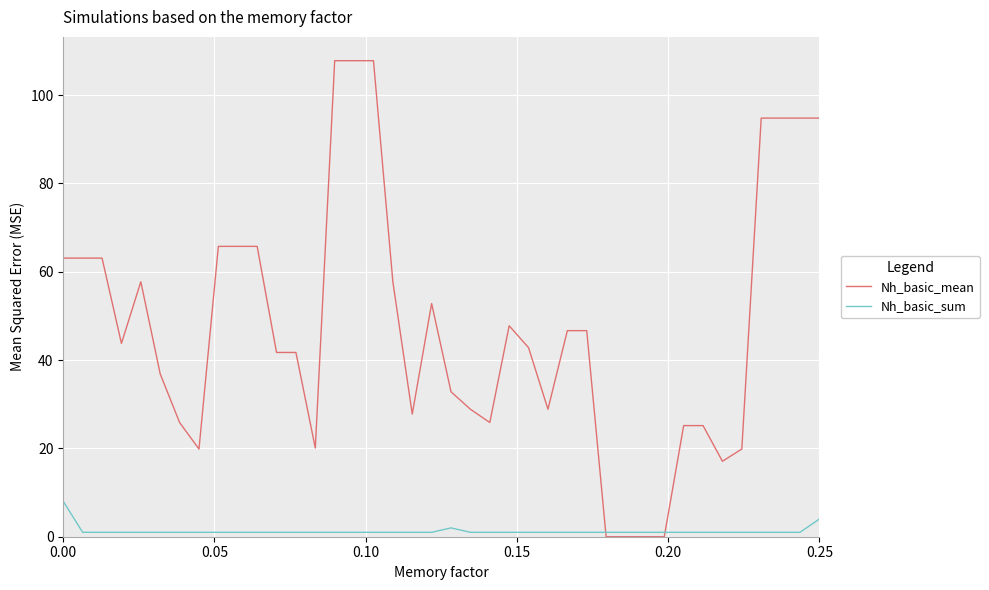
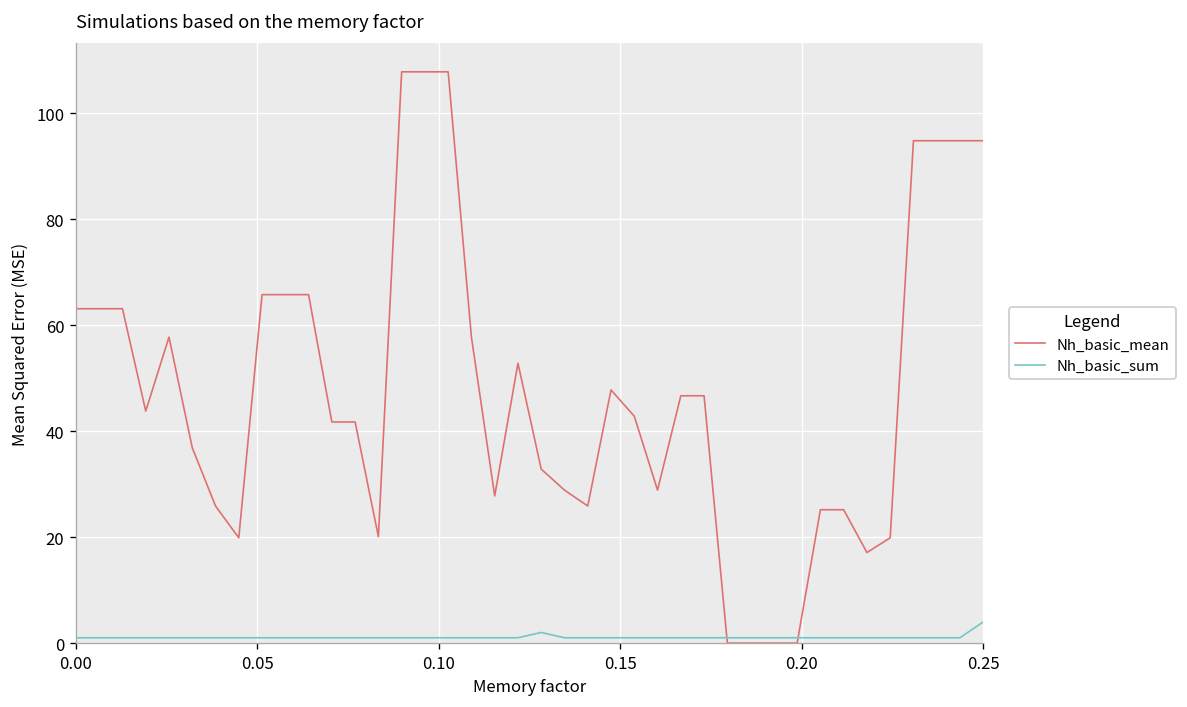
  {
    "Nh_basic_mean": {
      "0.00": 63,
      "0.25": 95
    },
    "Nh_basic_sum": {
-     "0.00": 8,
+     "0.00": 1,
      "0.25": 4
    }
  }
